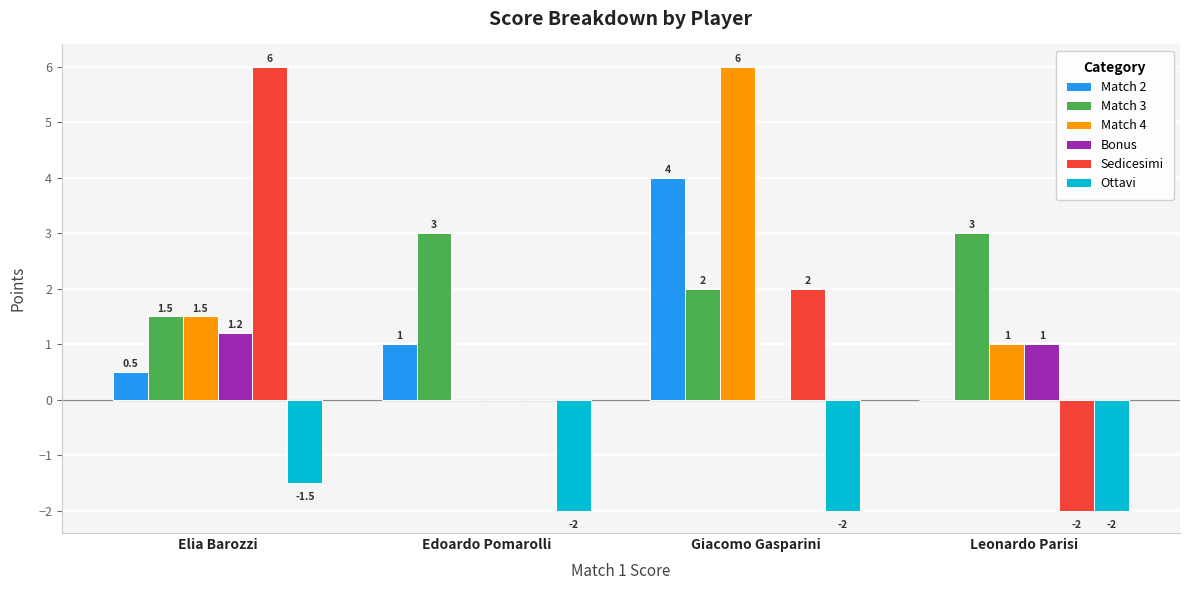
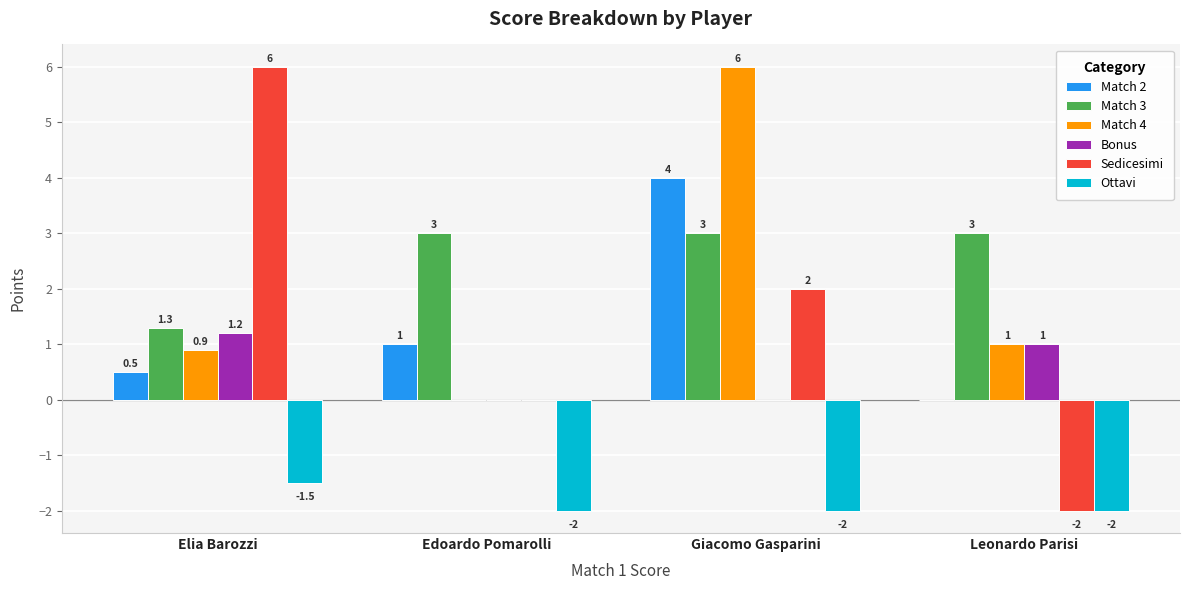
  {
    "Match 3": {
-     "Elia Barozzi": 1.5,
+     "Elia Barozzi": 1.3,
      "Edoardo Pomarolli": 3,
-     "Giacomo Gasparini": 2,
+     "Giacomo Gasparini": 3,
      "Leonardo Parisi": 3
    },
    "Match 4": {
-     "Elia Barozzi": 1.5,
+     "Elia Barozzi": 0.9,
      "Giacomo Gasparini": 6,
      "Leonardo Parisi": 1
    },
    "Bonus": {
      "Elia Barozzi": 1.2,
      "Leonardo Parisi": 1
    },
    "Sedicesimi": {
      "Elia Barozzi": 6,
      "Giacomo Gasparini": 2,
      "Leonardo Parisi": -2
    }
  }
